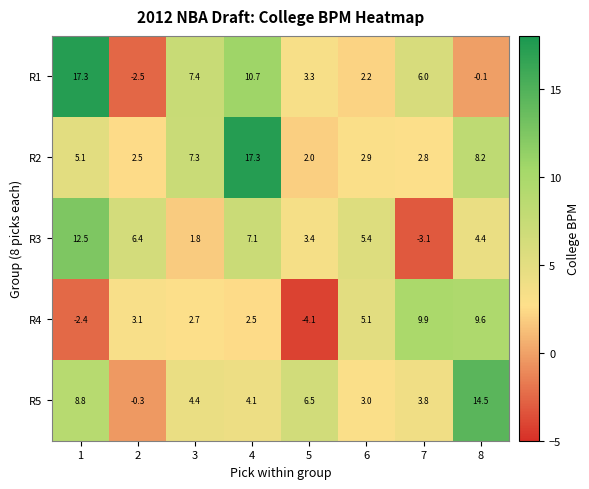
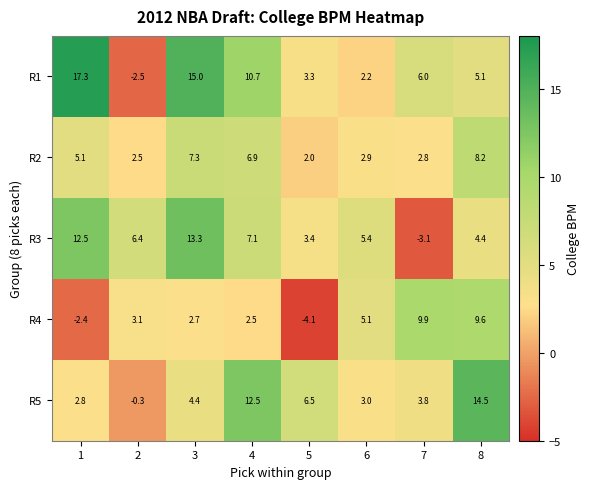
  {
    "R1": {
      "1": 17.3,
      "2": -2.5,
-     "3": 7.4,
+     "3": 15.0,
      "4": 10.7,
      "5": 3.3,
      "6": 2.2,
      "7": 6.0,
-     "8": -0.1
+     "8": 5.1
    },
    "R2": {
      "1": 5.1,
      "2": 2.5,
      "3": 7.3,
-     "4": 17.3,
+     "4": 6.9,
      "5": 2.0,
      "6": 2.9,
      "7": 2.8,
      "8": 8.2
    },
    "R3": {
      "1": 12.5,
      "2": 6.4,
-     "3": 1.8,
+     "3": 13.3,
      "4": 7.1,
      "5": 3.4,
      "6": 5.4,
      "7": -3.1,
      "8": 4.4
    },
    "R4": {
      "1": -2.4,
      "2": 3.1,
      "3": 2.7,
      "4": 2.5,
      "5": -4.1,
      "6": 5.1,
      "7": 9.9,
      "8": 9.6
    },
    "R5": {
-     "1": 8.8,
+     "1": 2.8,
      "2": -0.3,
      "3": 4.4,
-     "4": 4.1,
+     "4": 12.5,
      "5": 6.5,
      "6": 3.0,
      "7": 3.8,
      "8": 14.5
    }
  }
